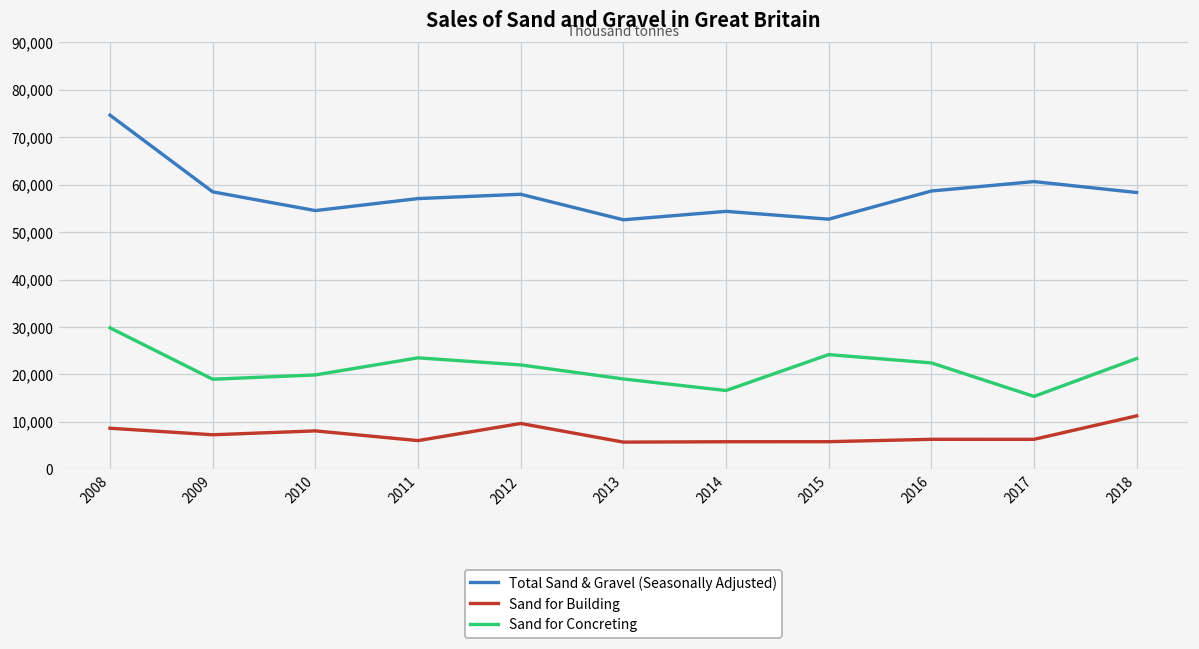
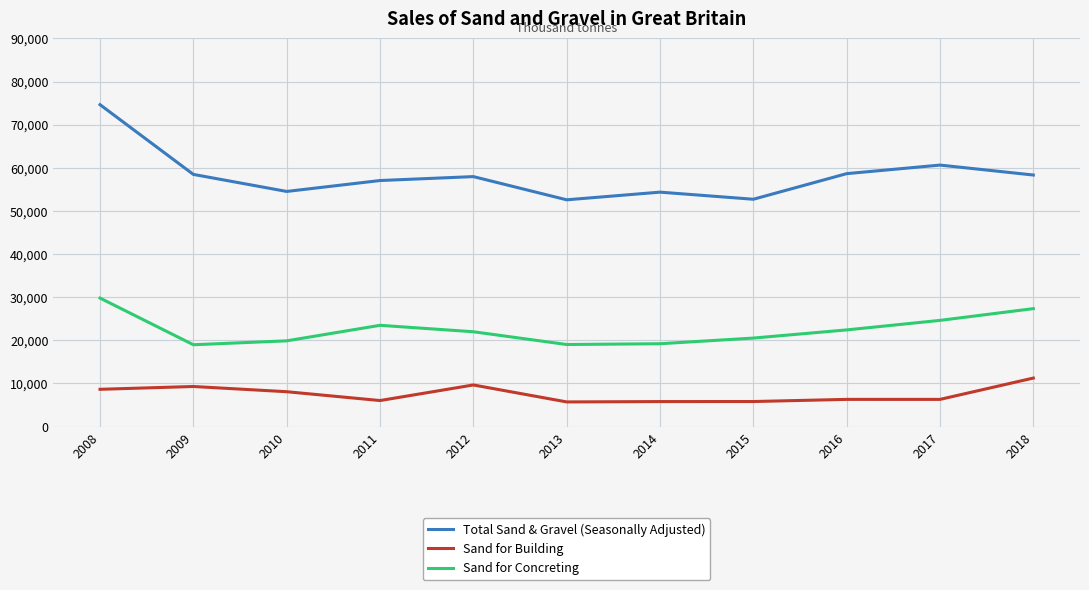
  {
    "Total Sand & Gravel (Seasonally Adjusted)": {
      "2008": "75,000",
      "2009": "58,000",
      "2010": "55,000",
      "2011": "57,000",
      "2012": "58,000",
      "2013": "53,000",
      "2014": "54,000",
      "2015": "53,000",
      "2016": "59,000",
      "2017": "61,000",
      "2018": "58,000"
    },
    "Sand for Building": {
      "2008": "9,000",
-     "2009": "7,000",
+     "2009": "9,000",
      "2010": "8,000",
      "2011": "6,000",
      "2012": "10,000",
      "2013": "6,000",
      "2014": "6,000",
      "2015": "6,000",
      "2016": "6,000",
      "2017": "6,000",
      "2018": "11,000"
    },
    "Sand for Concreting": {
      "2008": "30,000",
      "2009": "19,000",
      "2010": "20,000",
      "2011": "23,000",
      "2012": "22,000",
      "2013": "19,000",
-     "2014": "17,000",
-     "2015": "24,000",
+     "2014": "19,000",
+     "2015": "21,000",
      "2016": "22,000",
-     "2017": "15,000",
-     "2018": "23,000"
+     "2017": "25,000",
+     "2018": "27,000"
    }
  }
